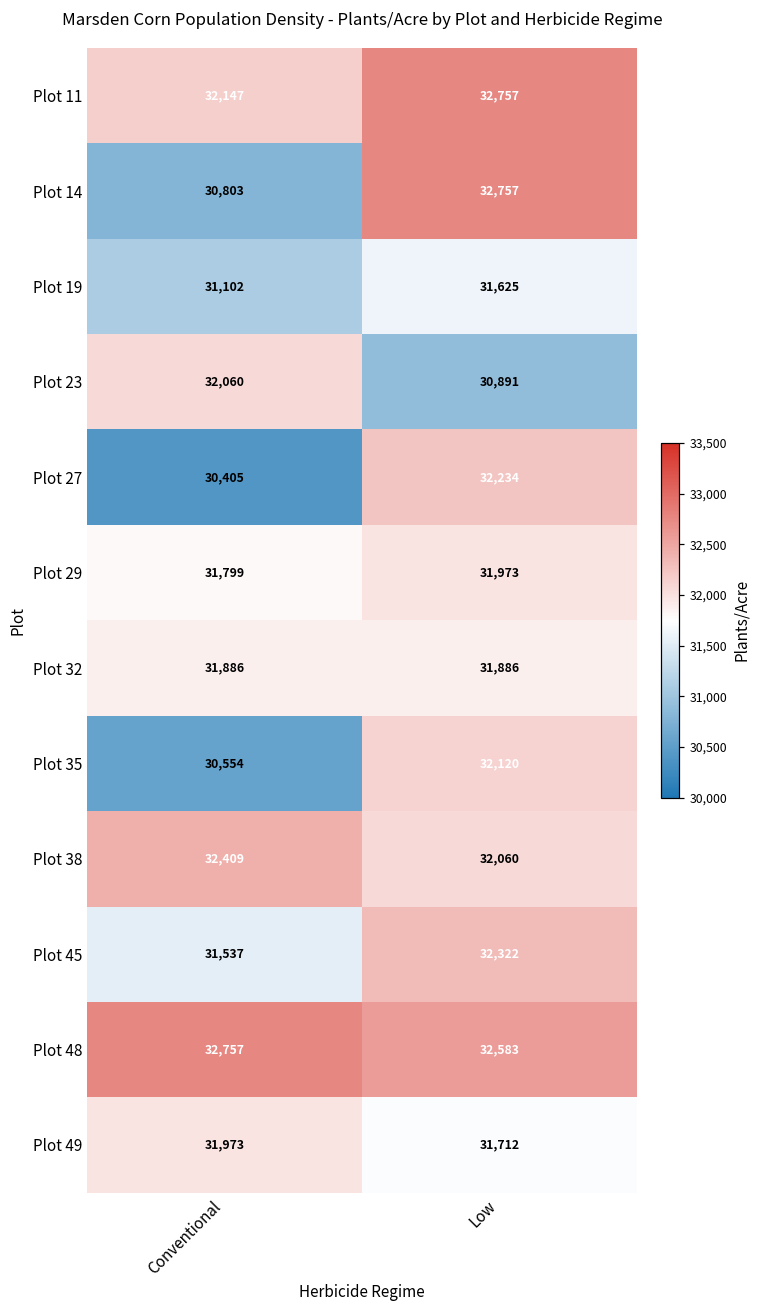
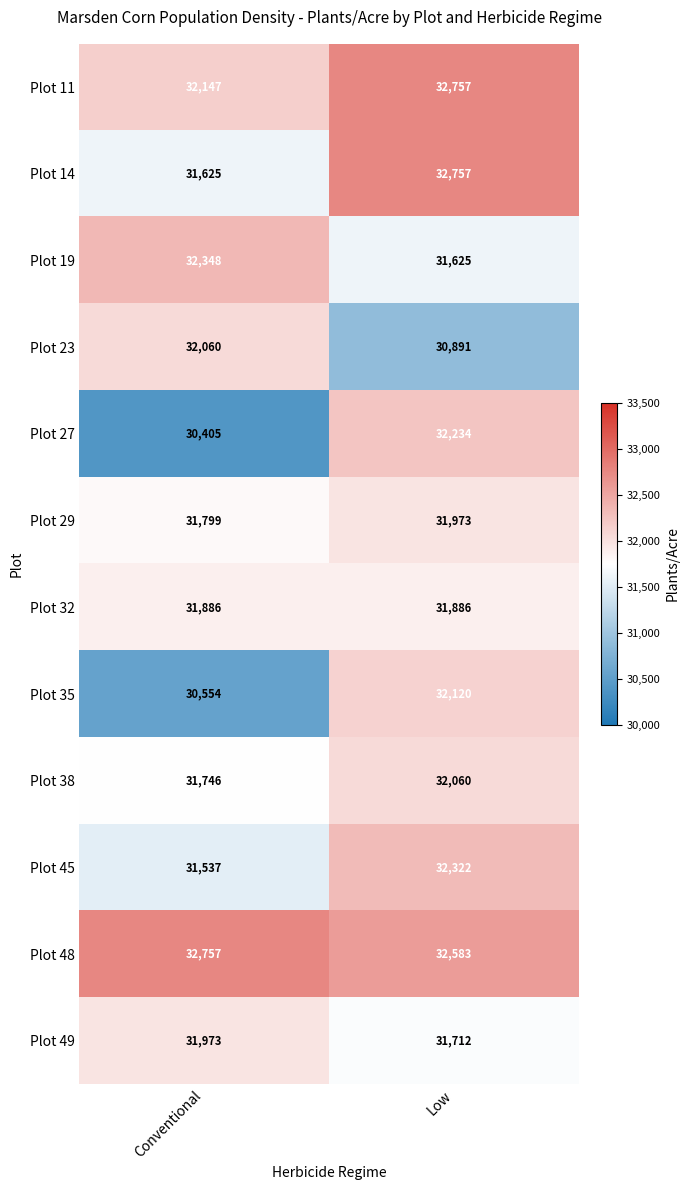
  {
    "Plot 11": {
      "Conventional": "32,147",
      "Low": "32,757"
    },
    "Plot 14": {
-     "Conventional": "30,803",
+     "Conventional": "31,625",
      "Low": "32,757"
    },
    "Plot 19": {
-     "Conventional": "31,102",
+     "Conventional": "32,348",
      "Low": "31,625"
    },
    "Plot 23": {
      "Conventional": "32,060",
      "Low": "30,891"
    },
    "Plot 27": {
      "Conventional": "30,405",
      "Low": "32,234"
    },
    "Plot 29": {
      "Conventional": "31,799",
      "Low": "31,973"
    },
    "Plot 32": {
      "Conventional": "31,886",
      "Low": "31,886"
    },
    "Plot 35": {
      "Conventional": "30,554"
    },
    "Plot 38": {
-     "Conventional": "32,409",
+     "Conventional": "31,746",
      "Low": "32,060"
    },
    "Plot 45": {
      "Conventional": "31,537",
      "Low": "32,322"
    },
    "Plot 48": {
      "Conventional": "32,757",
      "Low": "32,583"
    },
    "Plot 49": {
      "Conventional": "31,973",
      "Low": "31,712"
    }
  }
